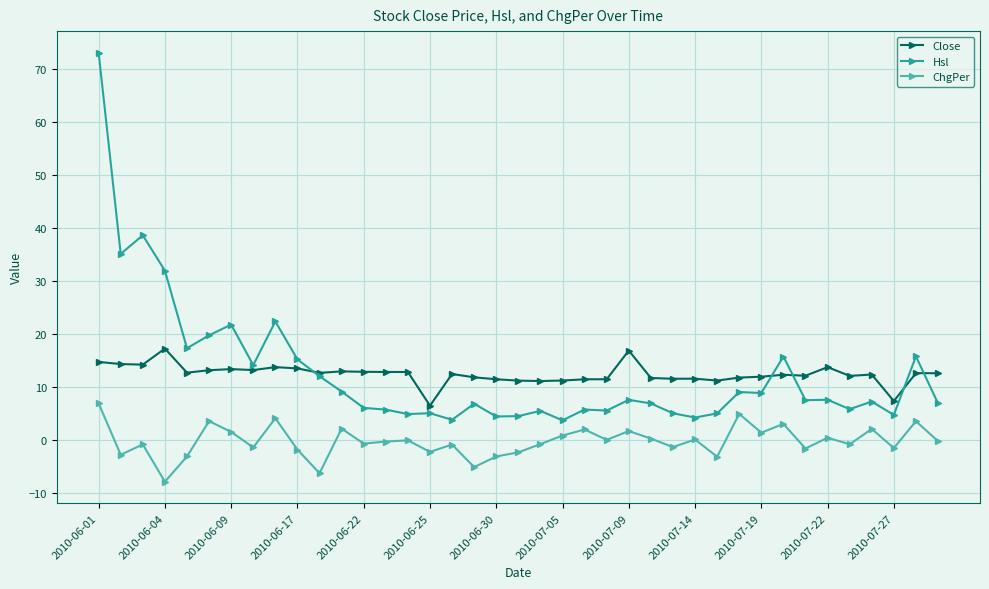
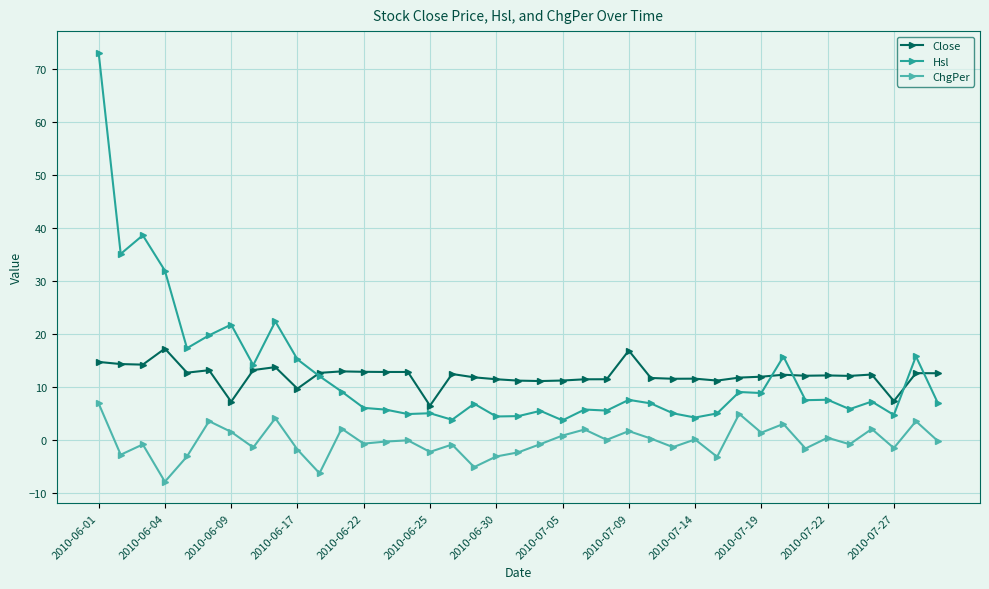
  {
    "Close": {
      "2010-06-01": 15,
      "2010-06-04": 17,
-     "2010-06-09": 13,
-     "2010-06-17": 14,
+     "2010-06-09": 7,
+     "2010-06-17": 10,
      "2010-06-22": 13,
      "2010-06-25": 7,
      "2010-06-30": 12,
      "2010-07-05": 11,
      "2010-07-09": 17,
      "2010-07-14": 12,
      "2010-07-19": 12,
-     "2010-07-22": 14,
+     "2010-07-22": 12,
      "2010-07-27": 7
    }
  }
